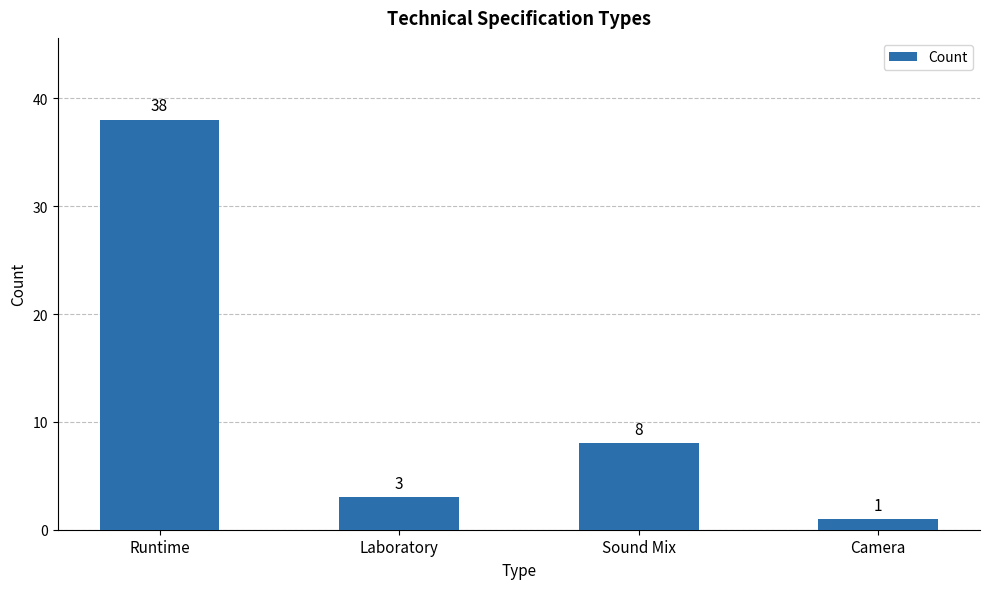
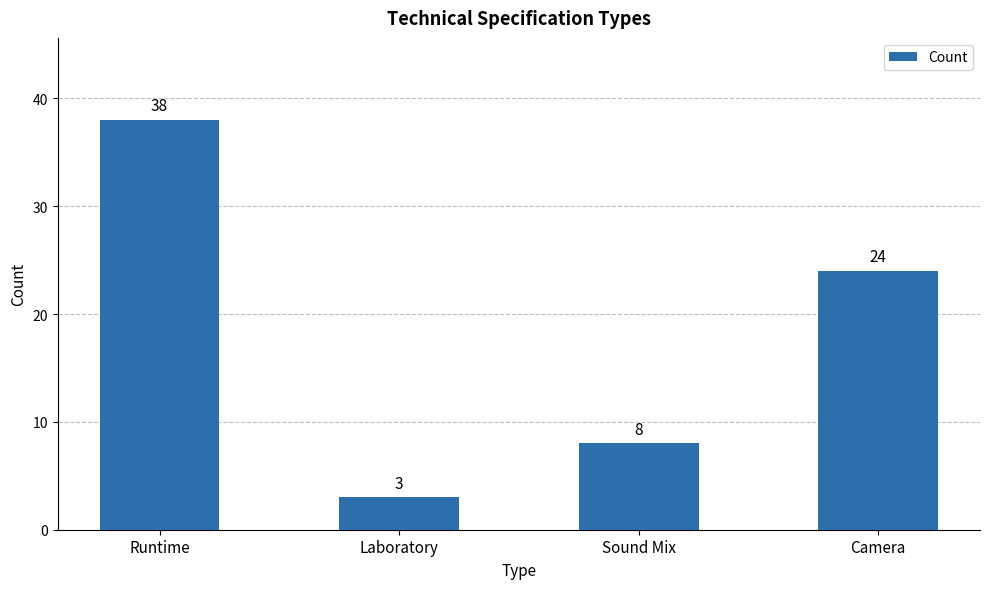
  {
    "Runtime": 38,
    "Laboratory": 3,
    "Sound Mix": 8,
-   "Camera": 1
+   "Camera": 24
  }
